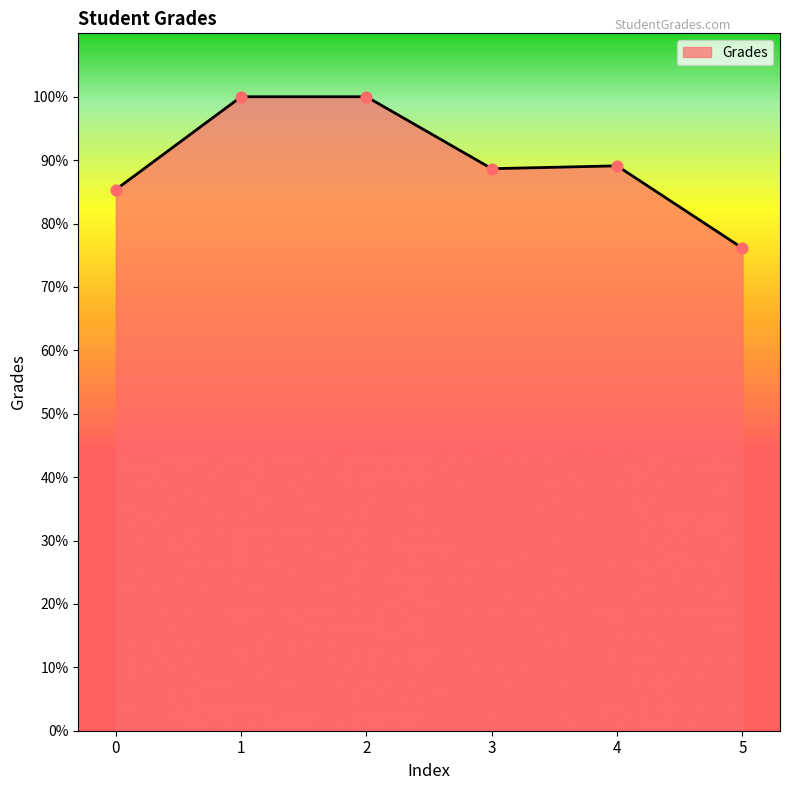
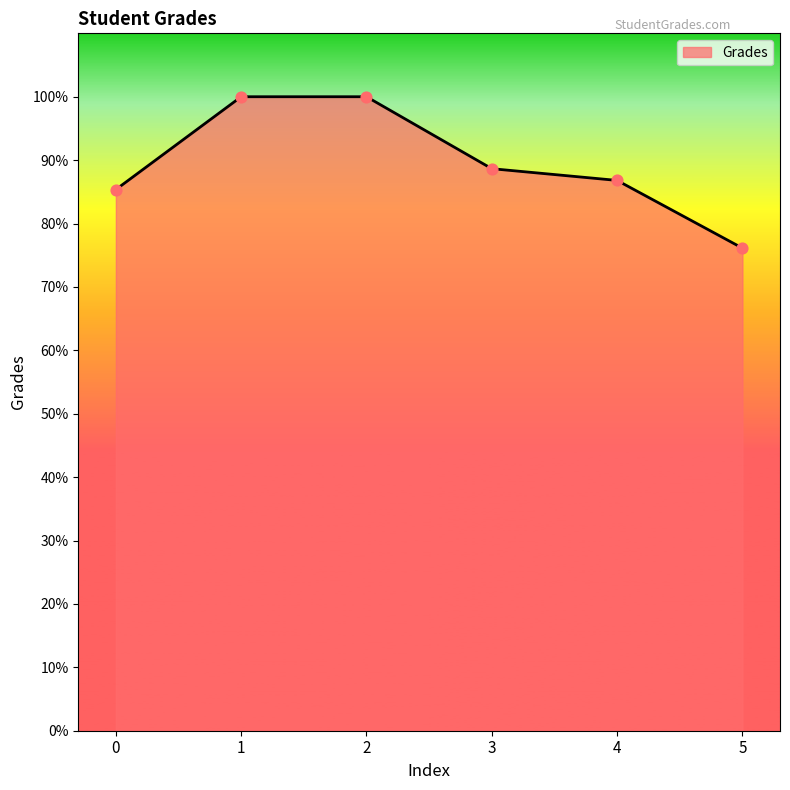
  {
    "0": "85%",
    "1": "100%",
    "2": "100%",
    "3": "89%",
-   "4": "89%",
+   "4": "87%",
    "5": "76%"
  }
